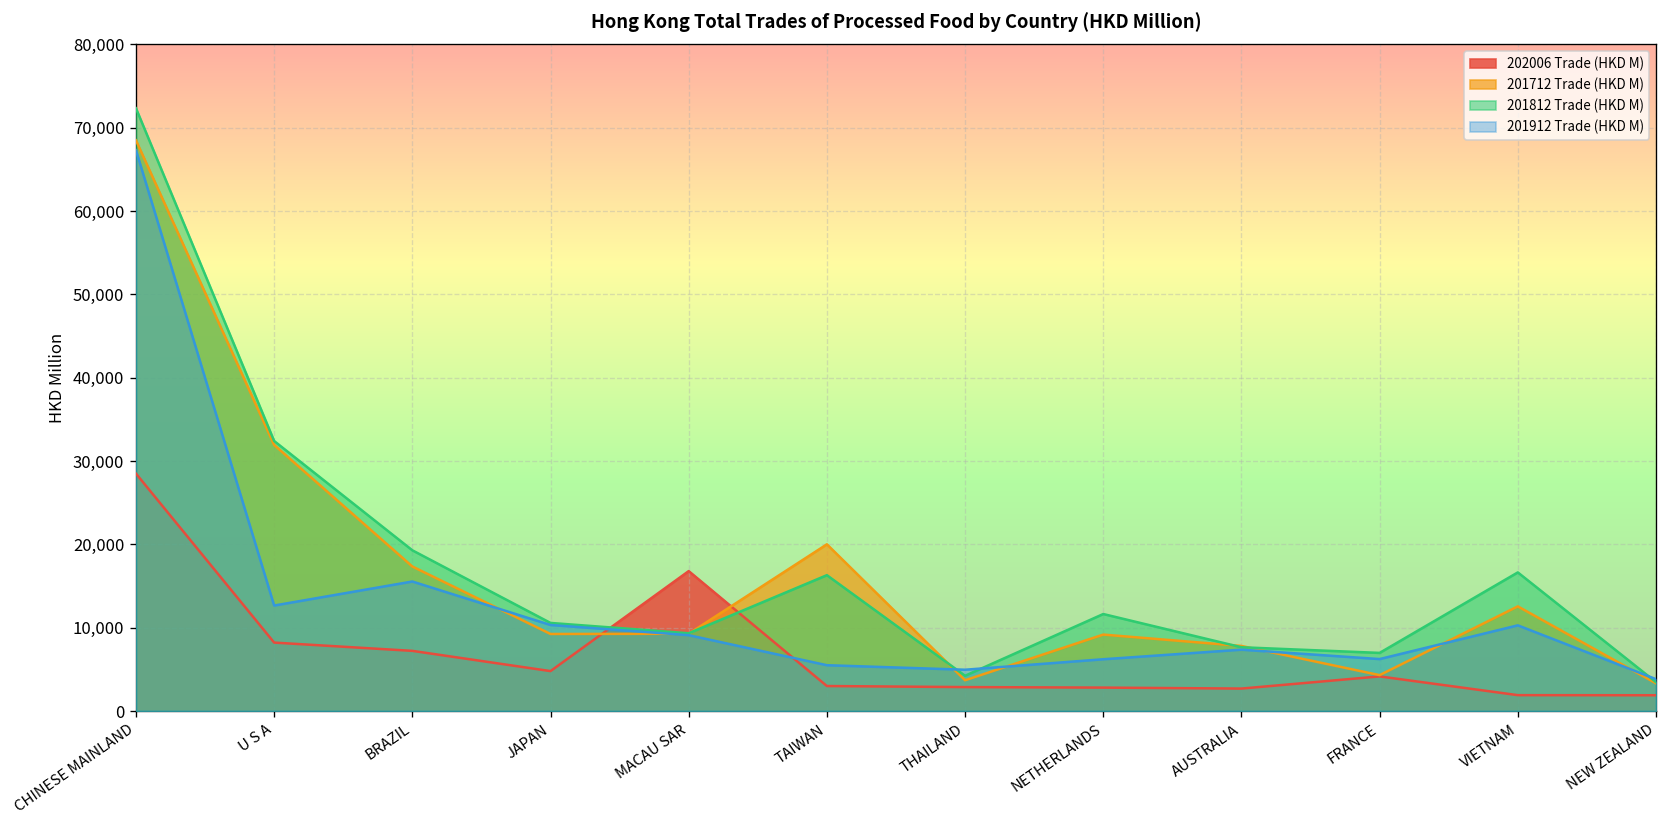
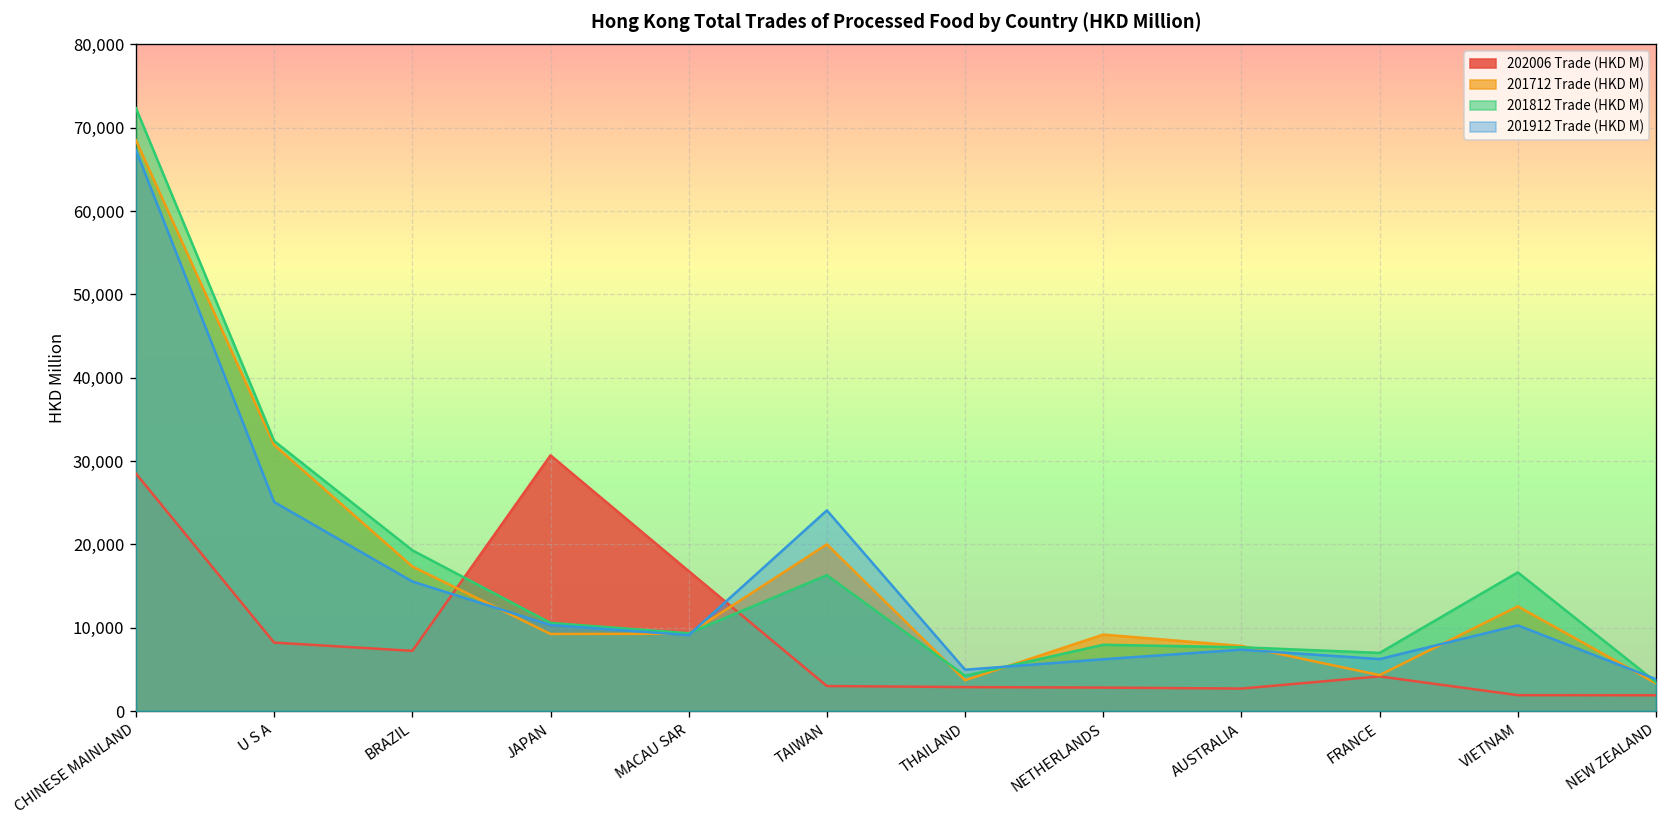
  {
    "202006 Trade (HKD M)": {
      "CHINESE MAINLAND": "28,000",
      "U S A": "8,000",
      "BRAZIL": "7,000",
-     "JAPAN": "5,000",
+     "JAPAN": "31,000",
      "MACAU SAR": "17,000",
      "TAIWAN": "3,000",
      "THAILAND": "3,000",
      "NETHERLANDS": "3,000",
      "AUSTRALIA": "3,000",
      "VIETNAM": "2,000",
      "NEW ZEALAND": "2,000"
    },
    "201712 Trade (HKD M)": {
      "CHINESE MAINLAND": "68,000",
      "U S A": "32,000",
      "BRAZIL": "17,000",
      "JAPAN": "9,000",
      "TAIWAN": "20,000",
      "THAILAND": "4,000",
      "NETHERLANDS": "9,000",
      "VIETNAM": "13,000"
    },
    "201812 Trade (HKD M)": {
      "CHINESE MAINLAND": "72,000",
      "U S A": "32,000",
      "BRAZIL": "19,000",
      "TAIWAN": "16,000",
      "THAILAND": "4,000",
-     "NETHERLANDS": "12,000",
+     "NETHERLANDS": "8,000",
      "FRANCE": "7,000",
      "VIETNAM": "17,000"
    },
    "201912 Trade (HKD M)": {
      "CHINESE MAINLAND": "67,000",
-     "U S A": "13,000",
+     "U S A": "25,000",
      "BRAZIL": "16,000",
-     "TAIWAN": "5,000",
+     "TAIWAN": "24,000",
      "THAILAND": "5,000",
      "NETHERLANDS": "6,000",
      "FRANCE": "6,000",
      "VIETNAM": "10,000"
    }
  }
